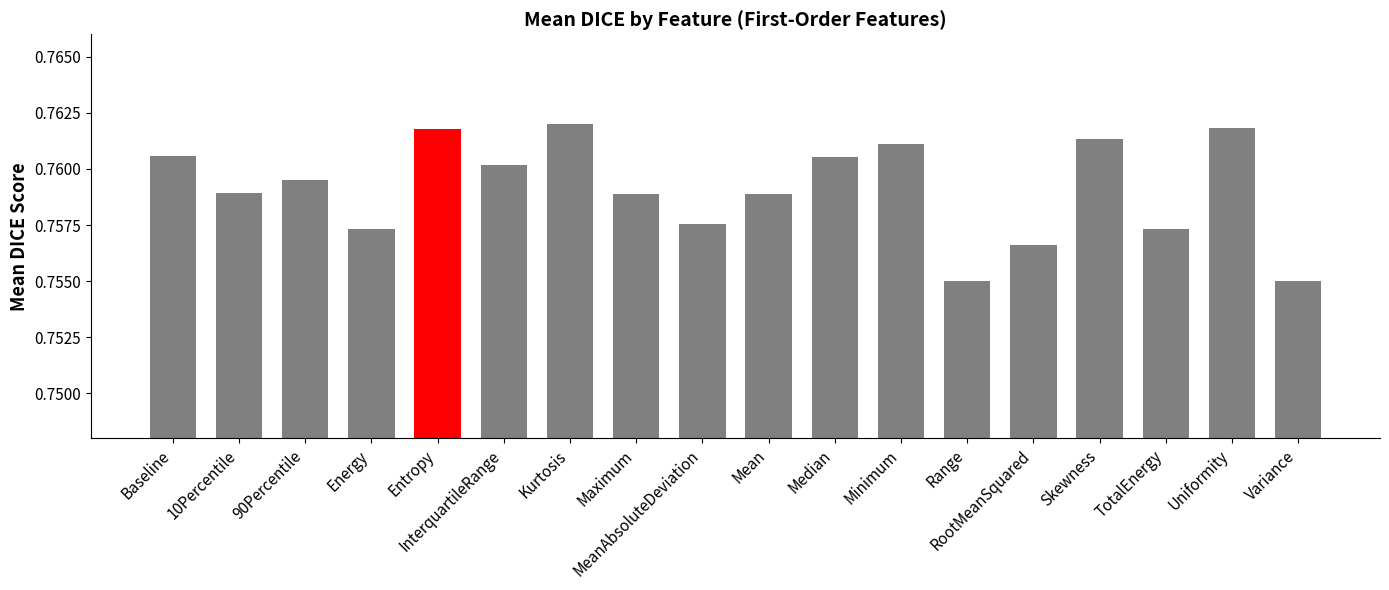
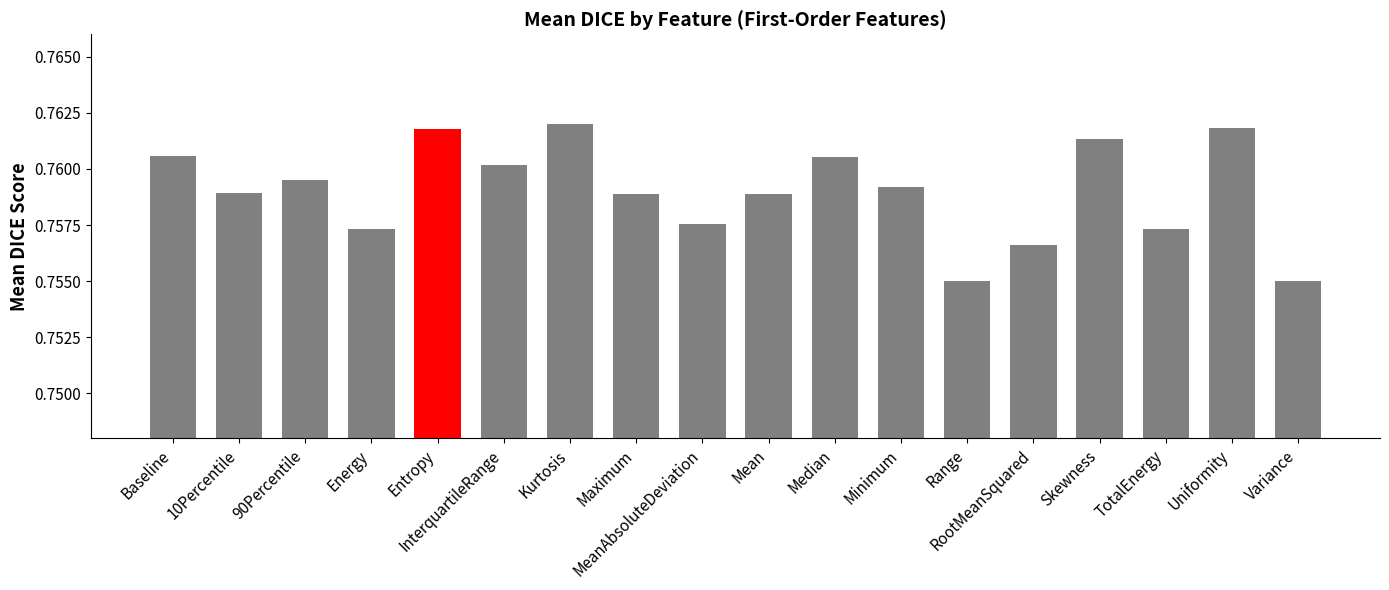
  {
    "Baseline": 0.7606,
    "10Percentile": 0.7589,
    "90Percentile": 0.7595,
    "Energy": 0.7573,
    "Entropy": 0.7618,
    "InterquartileRange": 0.7602,
    "Kurtosis": 0.7620,
    "Maximum": 0.7589,
    "MeanAbsoluteDeviation": 0.7575,
    "Mean": 0.7589,
    "Median": 0.7605,
-   "Minimum": 0.7611,
+   "Minimum": 0.7592,
    "Range": 0.7550,
    "RootMeanSquared": 0.7566,
    "Skewness": 0.7614,
    "TotalEnergy": 0.7573,
    "Uniformity": 0.7618,
    "Variance": 0.7550
  }
